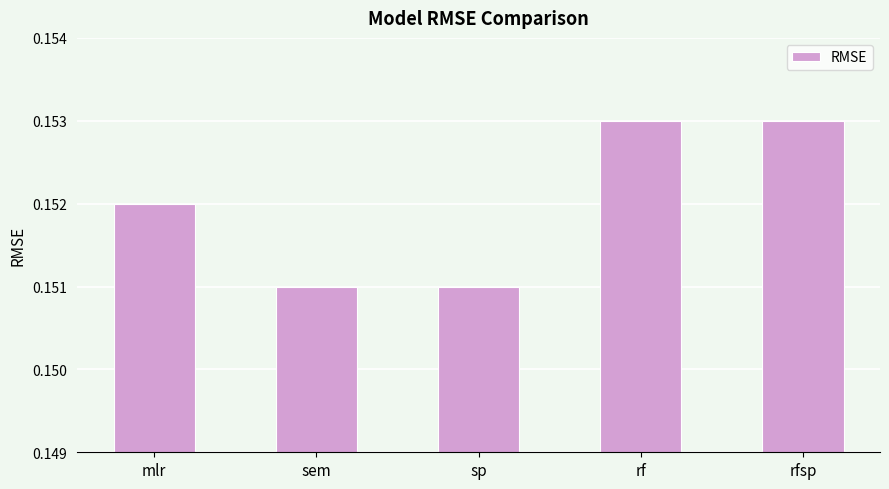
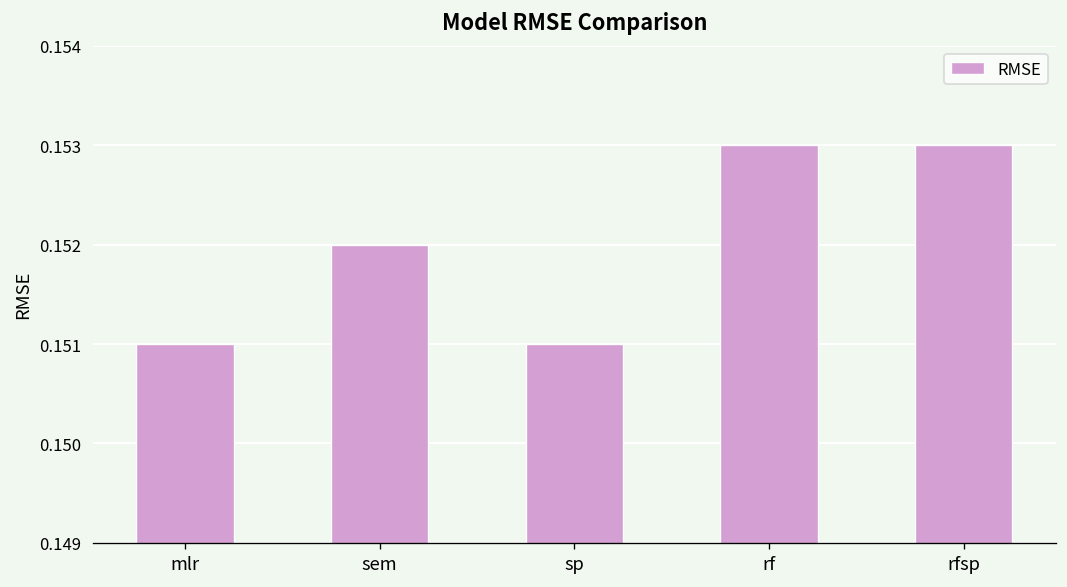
  {
-   "mlr": 0.152,
-   "sem": 0.151,
+   "mlr": 0.151,
+   "sem": 0.152,
    "sp": 0.151,
    "rf": 0.153,
    "rfsp": 0.153
  }
